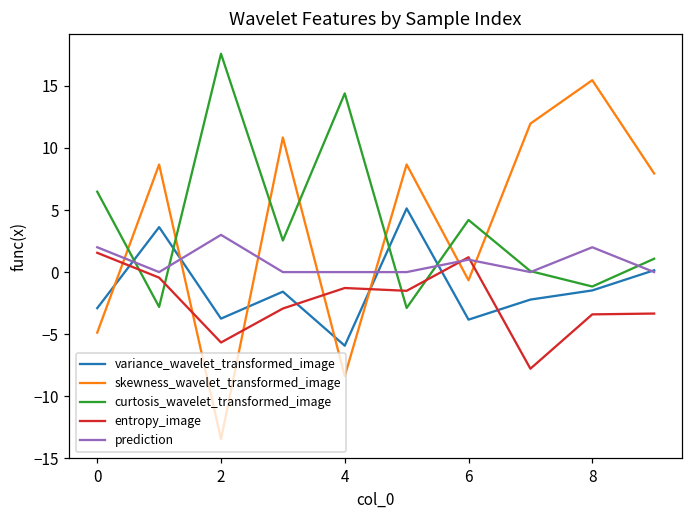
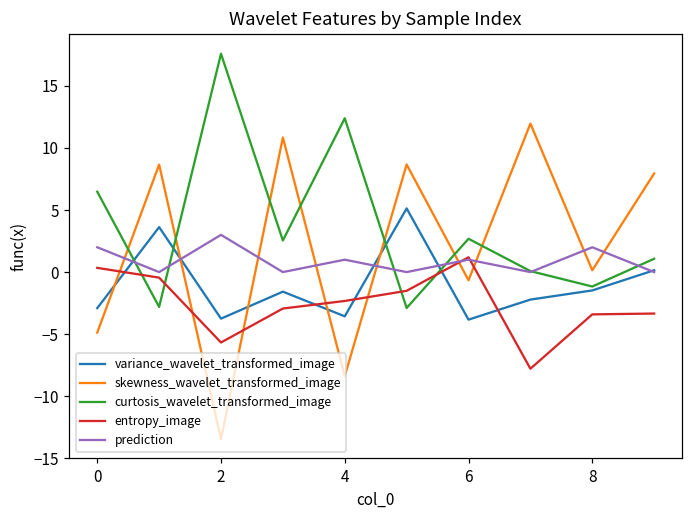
  {
    "variance_wavelet_transformed_image": {
      "0": -2.9,
      "2": -3.8,
-     "4": -5.9,
+     "4": -3.6,
      "6": -3.8,
      "8": -1.5
    },
    "skewness_wavelet_transformed_image": {
      "0": -4.9,
      "6": -0.7,
-     "8": 15.5
+     "8": 0.1
    },
    "curtosis_wavelet_transformed_image": {
      "0": 6.5,
      "2": 17.6,
-     "4": 14.4,
-     "6": 4.2,
+     "4": 12.4,
+     "6": 2.7,
      "8": -1.2
    },
    "entropy_image": {
-     "0": 1.6,
+     "0": 0.3,
      "2": -5.7,
-     "4": -1.3,
+     "4": -2.3,
      "8": -3.4
    },
    "prediction": {
      "0": 2,
      "2": 3,
-     "4": 0,
+     "4": 1,
      "8": 2
    }
  }
